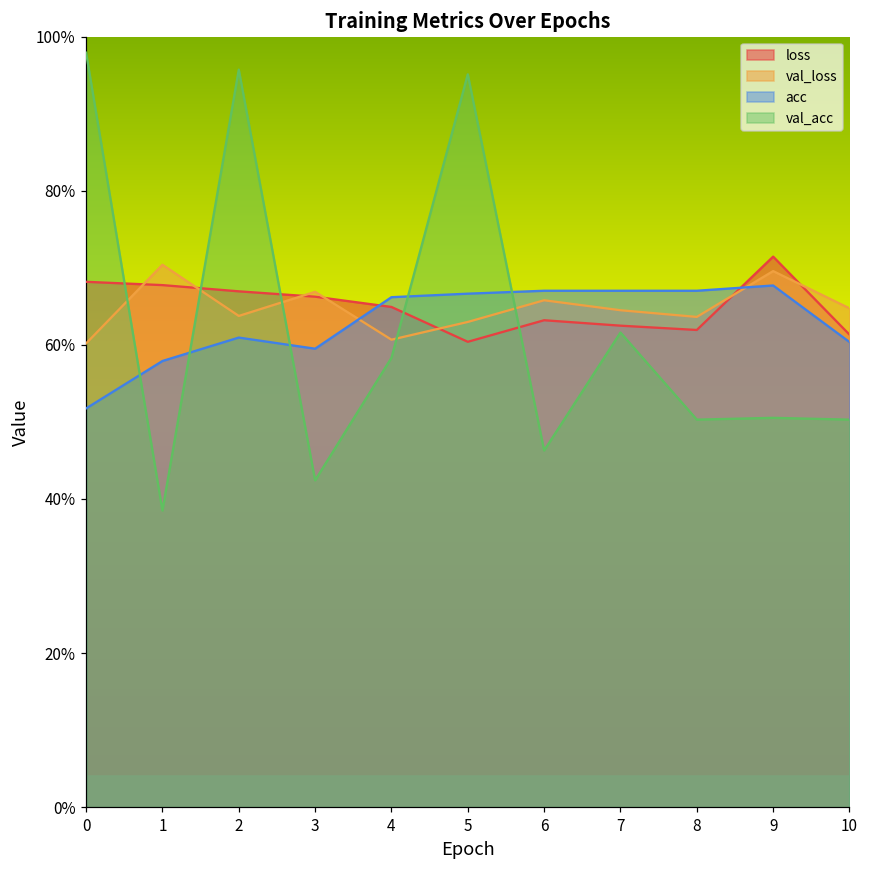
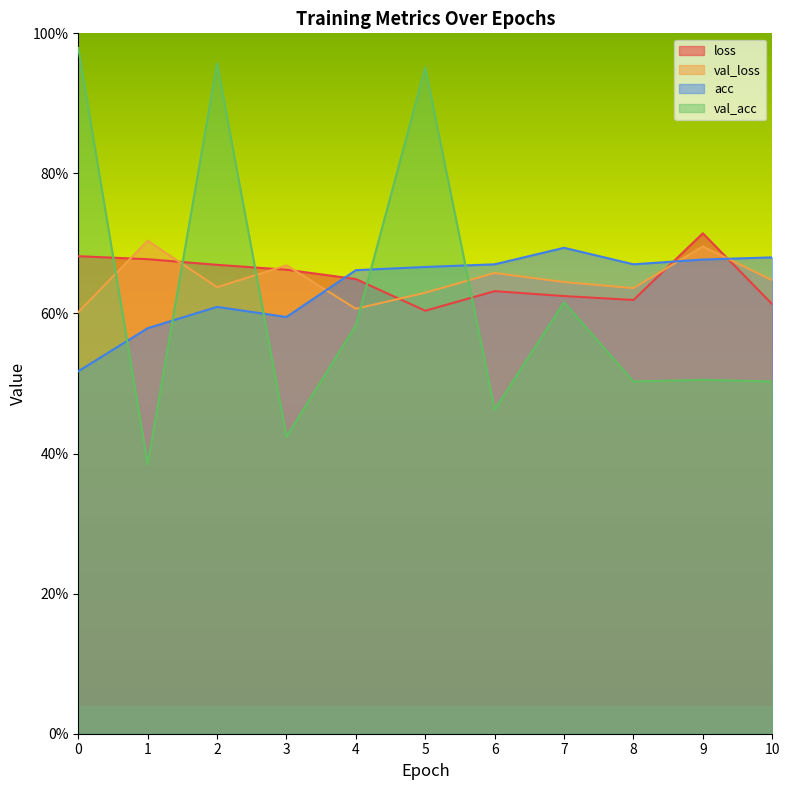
  {
    "loss": {
      "0": "68%",
      "1": "68%",
      "2": "67%",
      "3": "66%",
      "4": "65%",
      "5": "60%",
      "6": "63%",
      "7": "62%",
      "8": "62%",
      "9": "71%",
      "10": "61%"
    },
    "val_loss": {
      "0": "60%",
      "1": "70%",
      "2": "64%",
      "3": "67%",
      "4": "61%",
      "5": "63%",
      "6": "66%",
      "7": "64%",
      "8": "64%",
      "9": "70%",
      "10": "65%"
    },
    "acc": {
      "0": "52%",
      "1": "58%",
      "2": "61%",
      "3": "59%",
      "4": "66%",
      "5": "67%",
      "6": "67%",
-     "7": "67%",
+     "7": "69%",
      "8": "67%",
      "9": "68%",
-     "10": "60%"
+     "10": "68%"
    },
    "val_acc": {
      "0": "98%",
      "1": "38%",
      "2": "96%",
      "3": "42%",
      "4": "58%",
      "5": "95%",
      "6": "46%",
      "7": "62%",
      "8": "50%",
      "9": "51%",
      "10": "50%"
    }
  }
